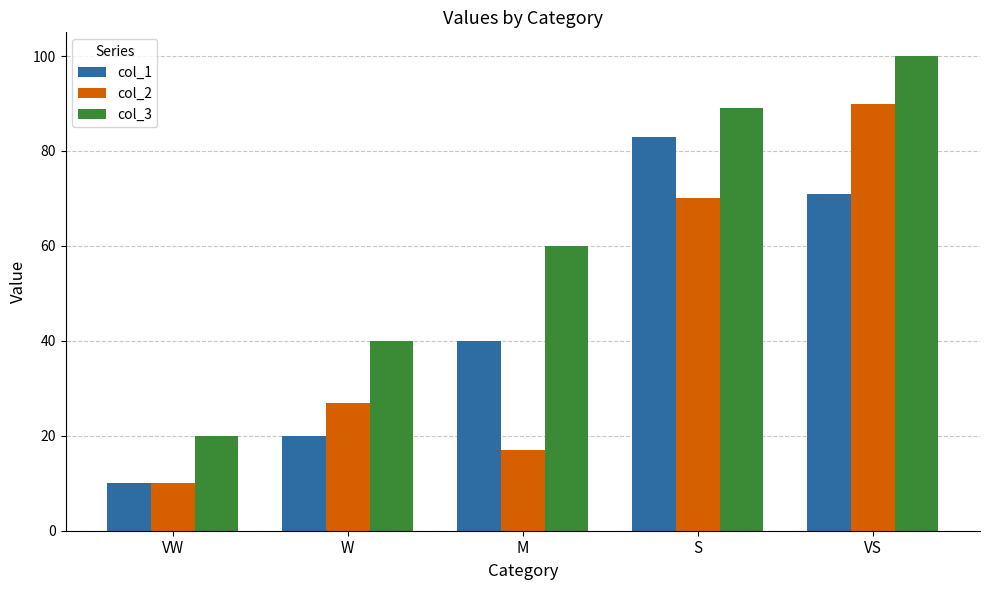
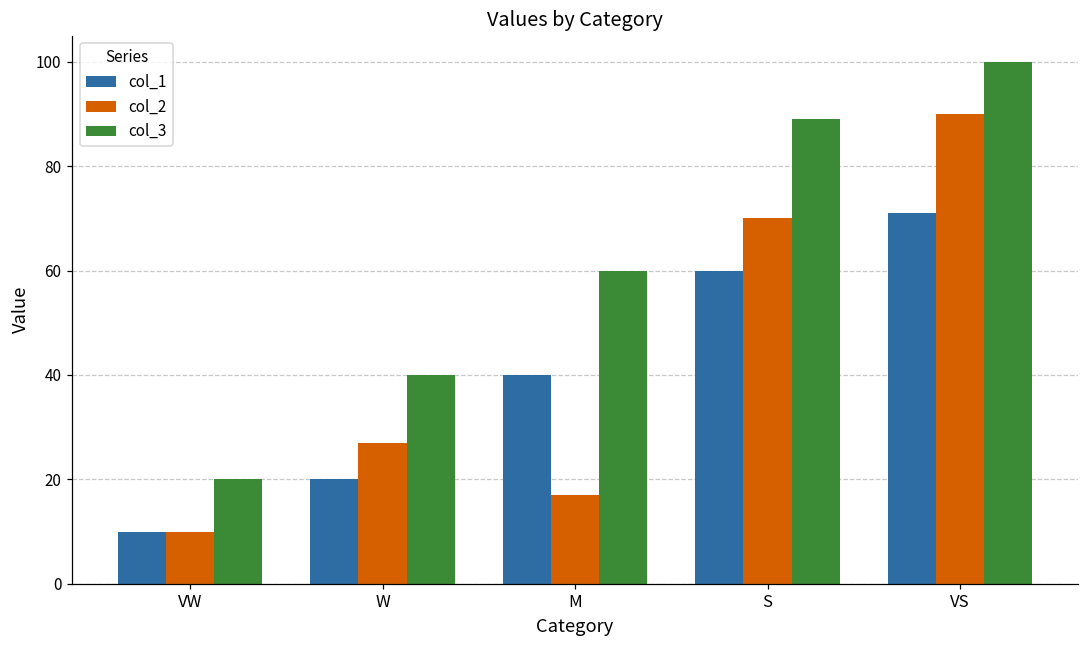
  {
    "col_1": {
      "VW": 10,
      "W": 20,
      "M": 40,
-     "S": 83,
+     "S": 60,
      "VS": 71
    },
    "col_2": {
      "VW": 10,
      "W": 27,
      "M": 17,
      "S": 70,
      "VS": 90
    },
    "col_3": {
      "VW": 20,
      "W": 40,
      "M": 60,
      "S": 89,
      "VS": 100
    }
  }
